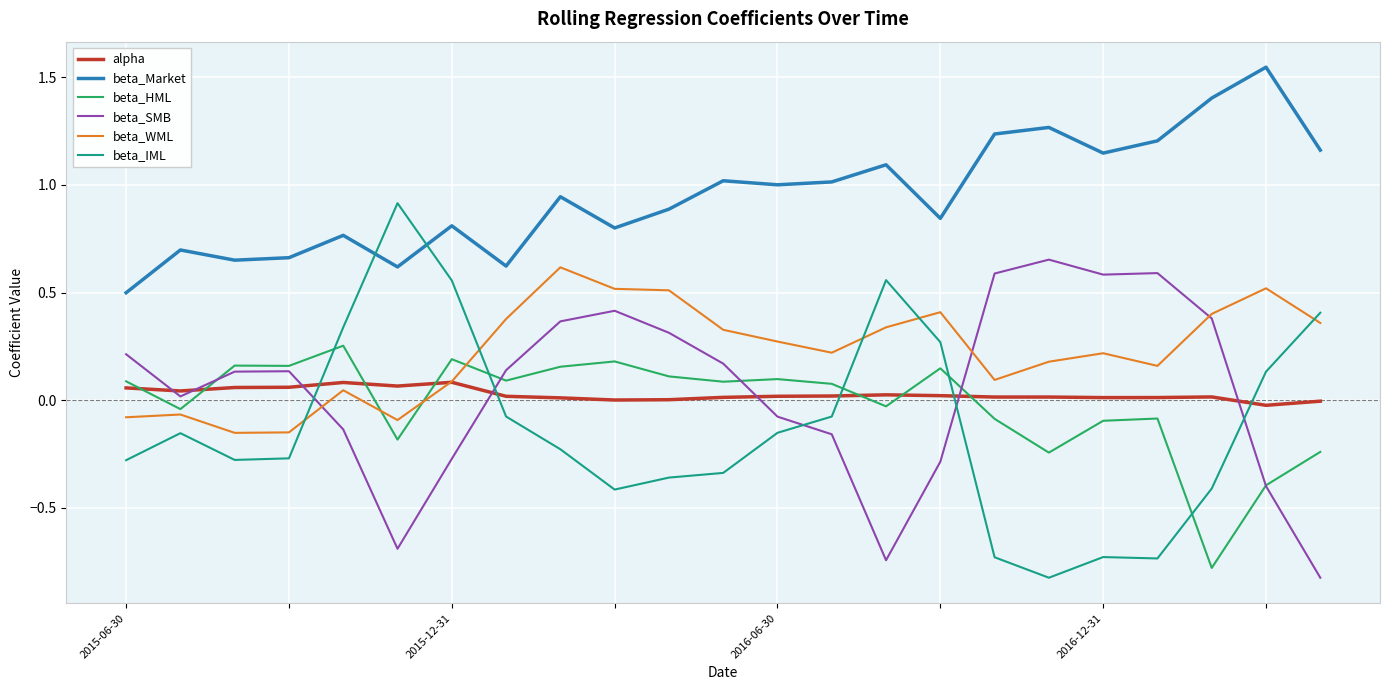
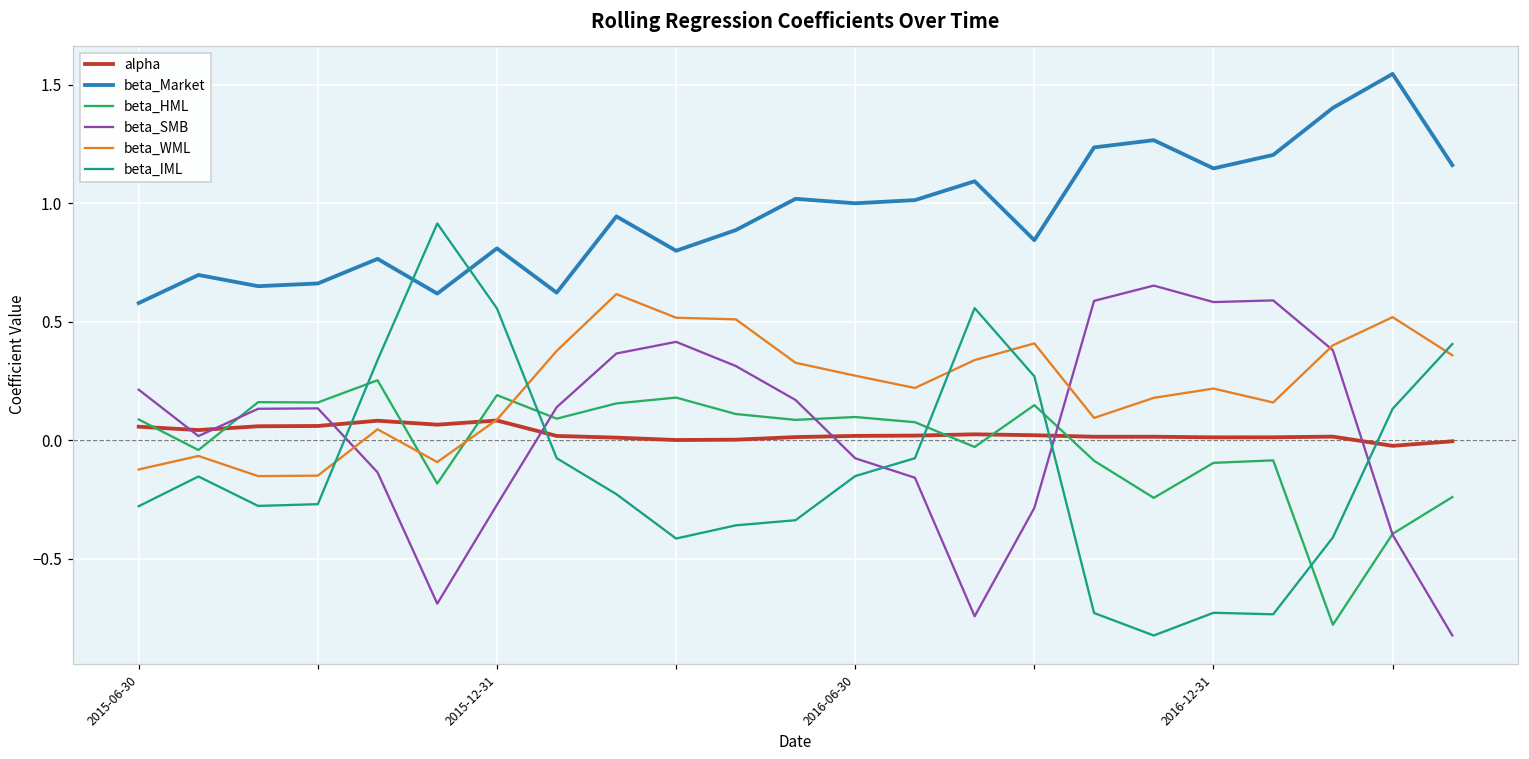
  {
    "alpha": {
      "2015-06-30": 0.06,
      "2016-12-31": 0.01
    },
    "beta_Market": {
-     "2015-06-30": 0.50,
+     "2015-06-30": 0.58,
      "2016-12-31": 1.15
    },
    "beta_SMB": {
      "2015-06-30": 0.21,
      "2016-12-31": 0.58
    },
    "beta_WML": {
-     "2015-06-30": -0.08,
+     "2015-06-30": -0.12,
      "2016-12-31": 0.22
    }
  }
